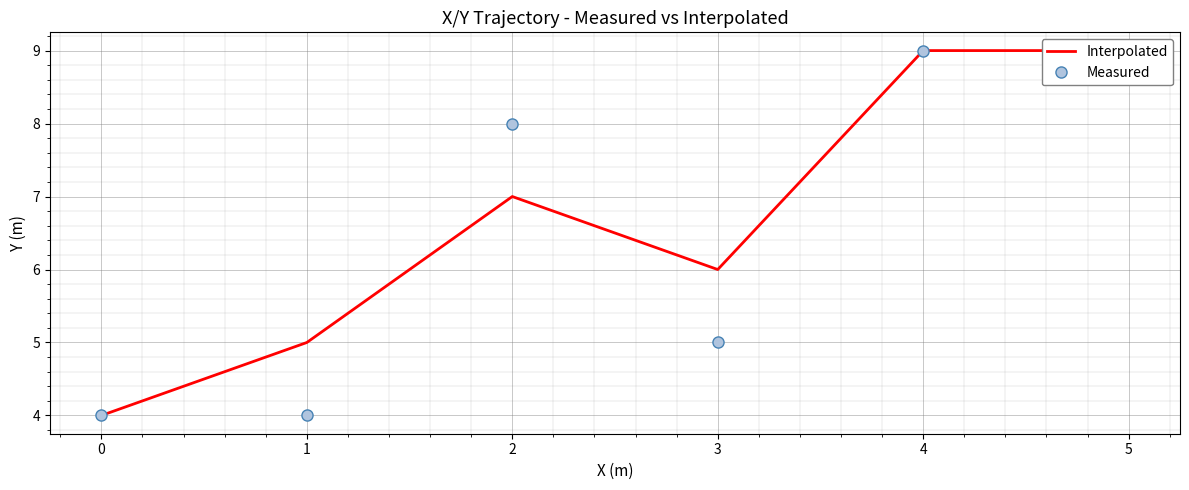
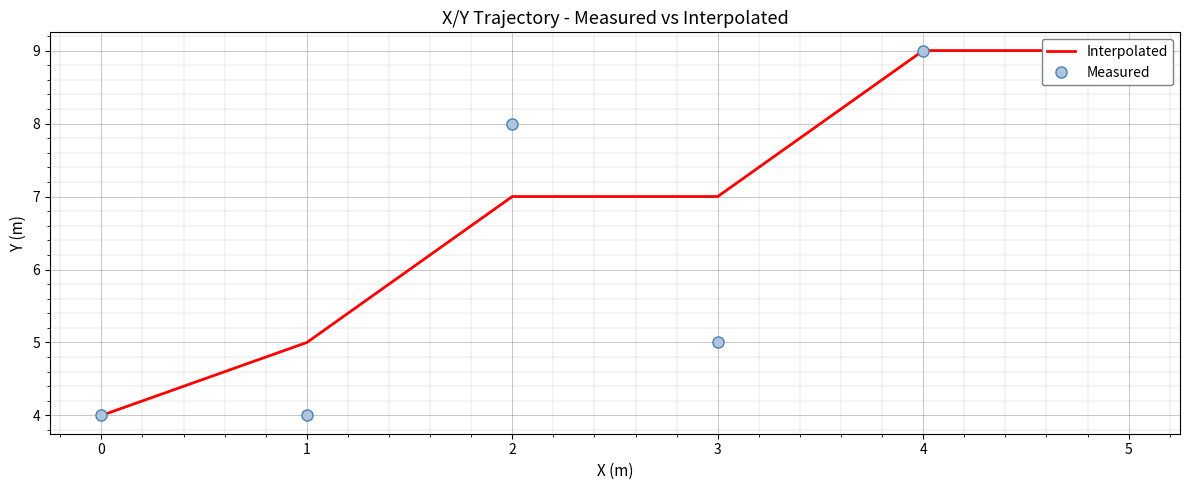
  {
    "Interpolated": {
      "1": 5,
      "2": 7,
-     "3": 6
+     "3": 7
    },
    "Measured": {
      "1": 4,
      "2": 8,
      "3": 5
    }
  }
